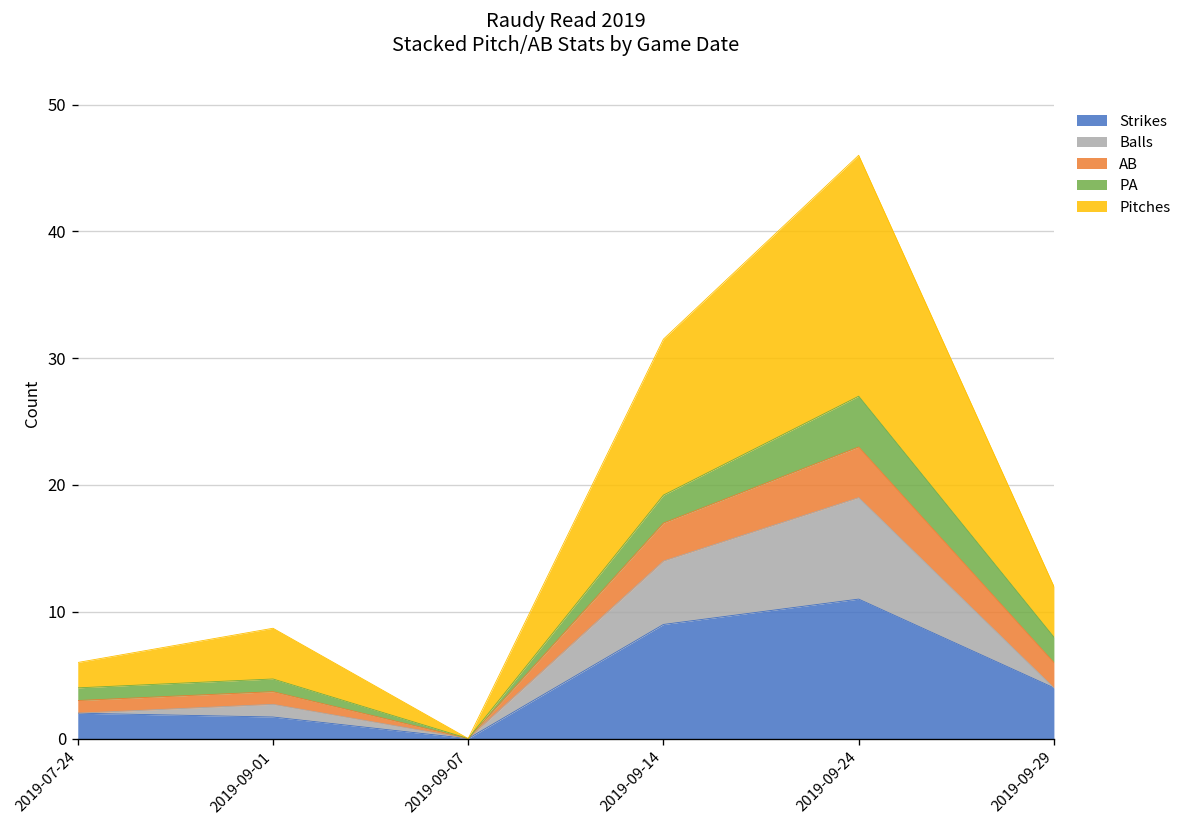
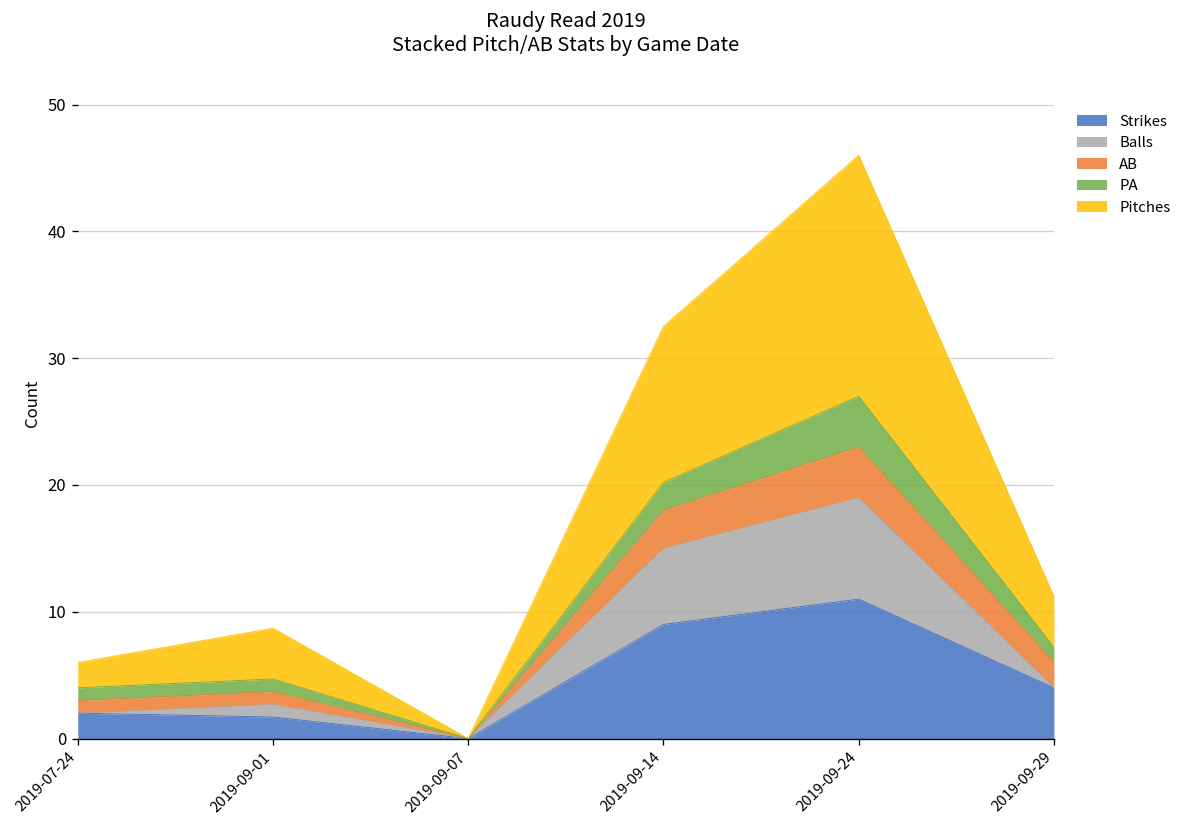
  {
    "Strikes": {
      "2019-09-01": 1.7,
      "2019-09-14": 9.0,
      "2019-09-24": 11.0
    },
    "Balls": {
      "2019-09-01": 1,
-     "2019-09-14": 5,
+     "2019-09-14": 6,
      "2019-09-24": 8
    },
    "AB": {
      "2019-07-24": 1.0,
      "2019-09-01": 1.0,
      "2019-09-14": 3.0,
      "2019-09-24": 4.0,
      "2019-09-29": 2.0
    },
    "PA": {
      "2019-07-24": 1.0,
      "2019-09-01": 1.0,
      "2019-09-14": 2.2,
      "2019-09-24": 4.0,
-     "2019-09-29": 2.0
+     "2019-09-29": 1.2
    },
    "Pitches": {
      "2019-07-24": 2.0,
      "2019-09-01": 4.0,
      "2019-09-14": 12.3,
      "2019-09-24": 19.0,
      "2019-09-29": 4.0
    }
  }
